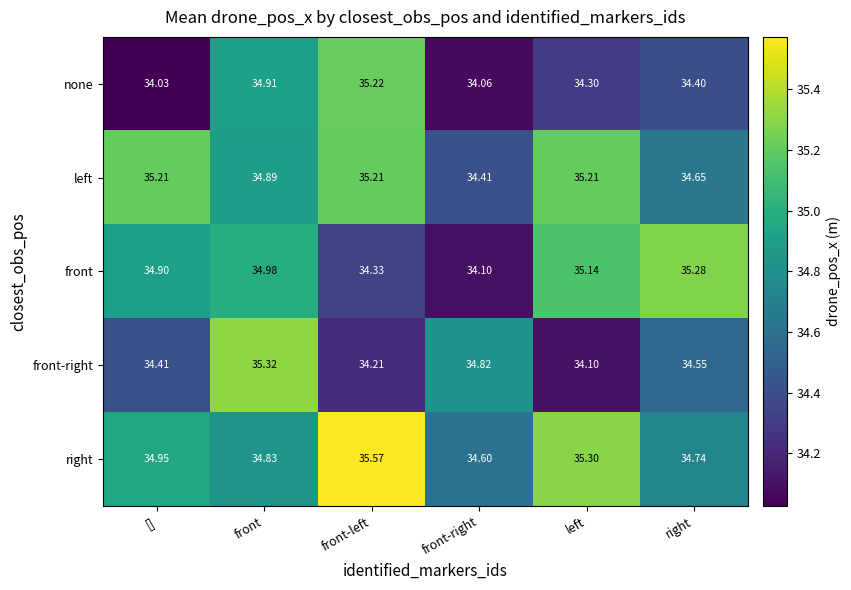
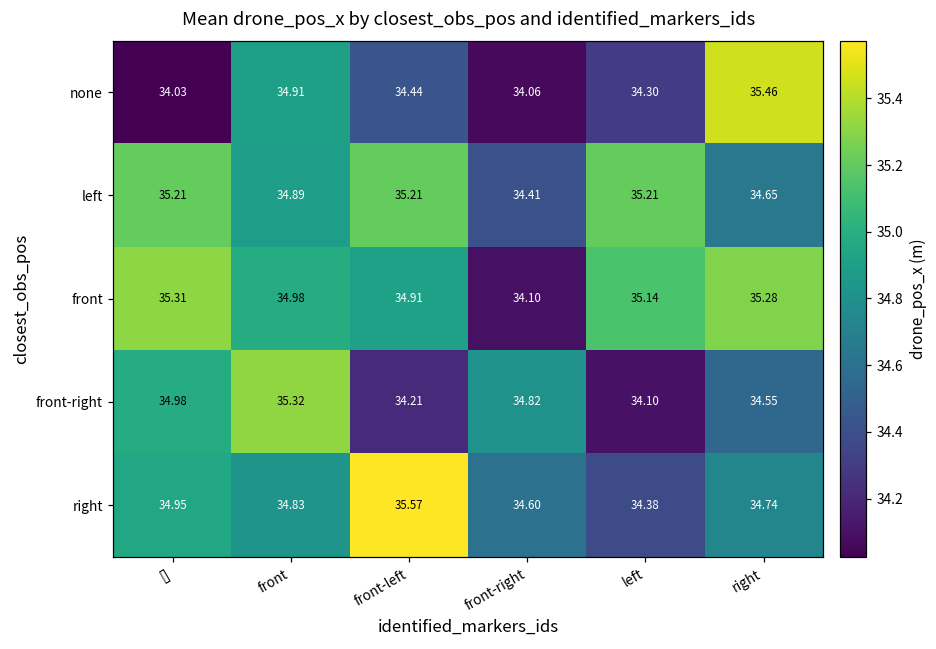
  {
    "none": {
      "[]": 34.03,
      "front": 34.91,
-     "front-left": 35.22,
+     "front-left": 34.44,
      "front-right": 34.06,
      "left": 34.30,
-     "right": 34.40
+     "right": 35.46
    },
    "left": {
      "[]": 35.21,
      "front": 34.89,
      "front-left": 35.21,
      "front-right": 34.41,
      "left": 35.21,
      "right": 34.65
    },
    "front": {
-     "[]": 34.90,
+     "[]": 35.31,
      "front": 34.98,
-     "front-left": 34.33,
+     "front-left": 34.91,
      "front-right": 34.10,
      "left": 35.14,
      "right": 35.28
    },
    "front-right": {
-     "[]": 34.41,
+     "[]": 34.98,
      "front": 35.32,
      "front-left": 34.21,
      "front-right": 34.82,
      "left": 34.10,
      "right": 34.55
    },
    "right": {
      "[]": 34.95,
      "front": 34.83,
      "front-left": 35.57,
      "front-right": 34.60,
-     "left": 35.30,
+     "left": 34.38,
      "right": 34.74
    }
  }
